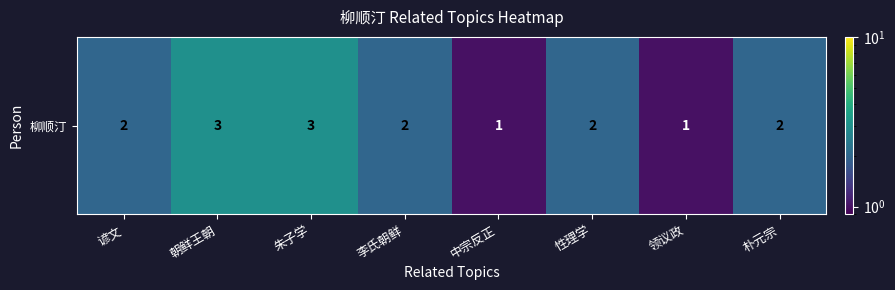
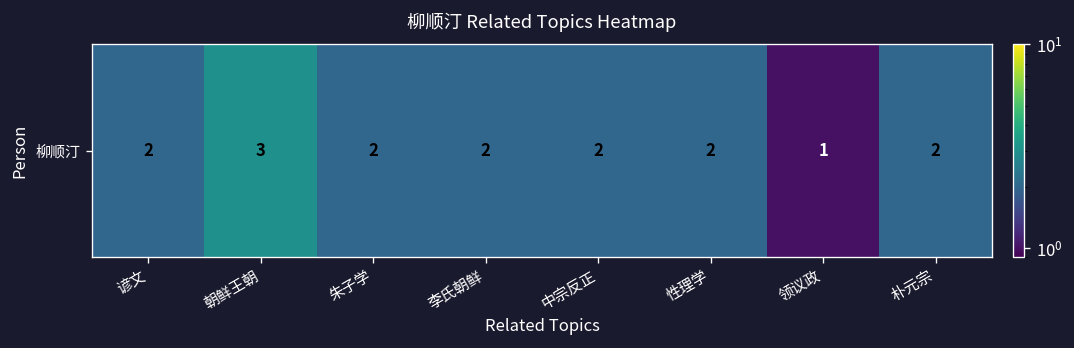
  {
    "柳顺汀": {
      "谚文": 2,
      "朝鲜王朝": 3,
-     "朱子学": 3,
+     "朱子学": 2,
      "李氏朝鲜": 2,
-     "中宗反正": 1,
+     "中宗反正": 2,
      "性理学": 2,
      "领议政": 1,
      "朴元宗": 2
    }
  }
